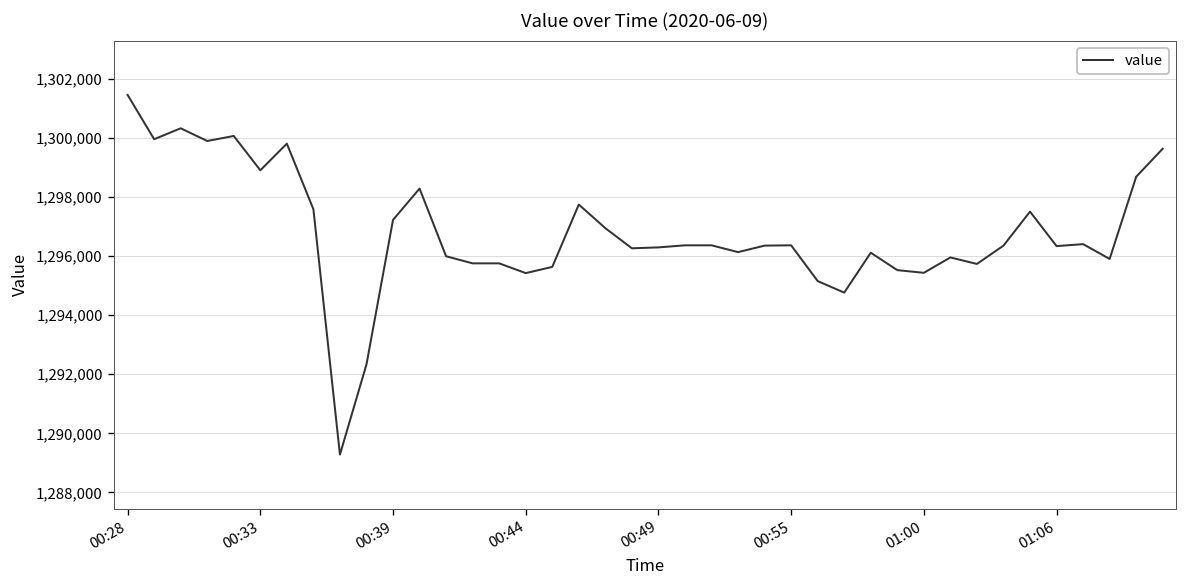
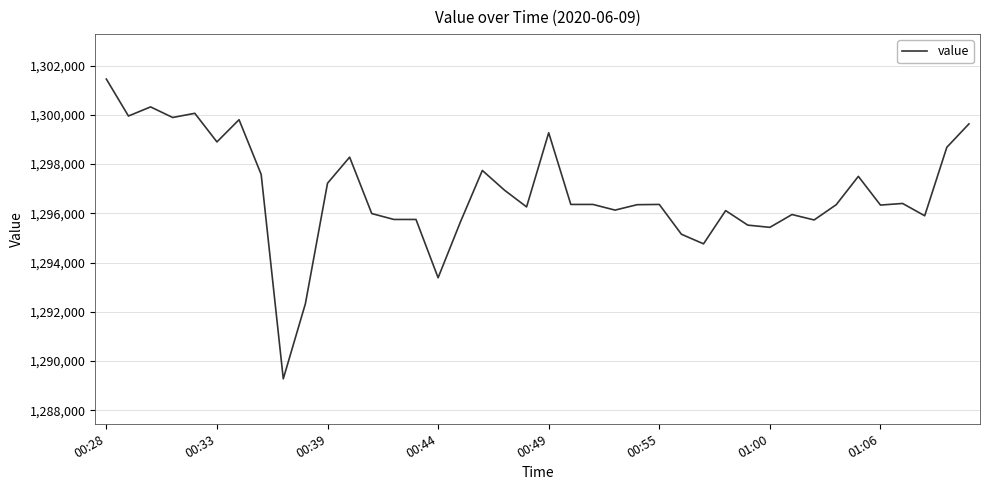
  {
    "00:28": "1,301,500",
    "00:33": "1,298,900",
    "00:39": "1,297,200",
-   "00:44": "1,295,400",
-   "00:49": "1,296,300",
+   "00:44": "1,293,400",
+   "00:49": "1,299,300",
    "00:55": "1,296,400",
    "01:00": "1,295,400",
    "01:06": "1,296,300"
  }
